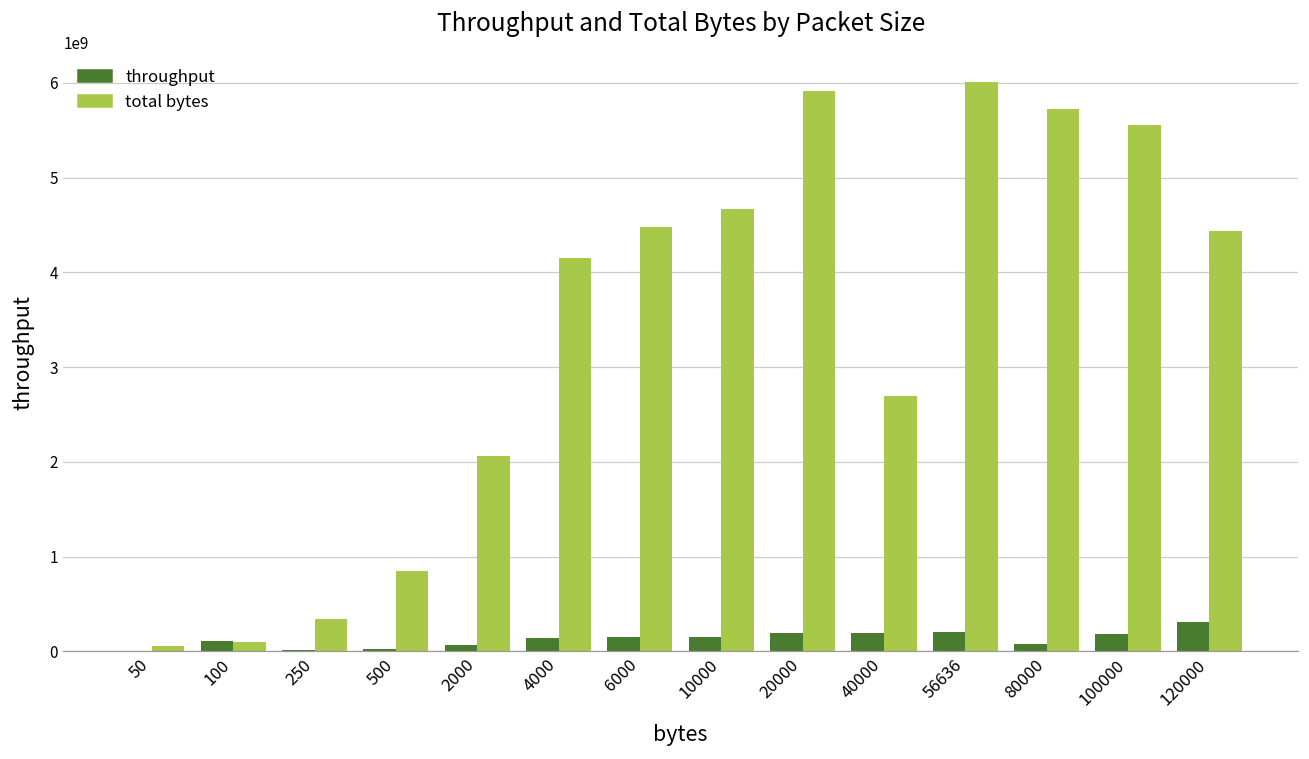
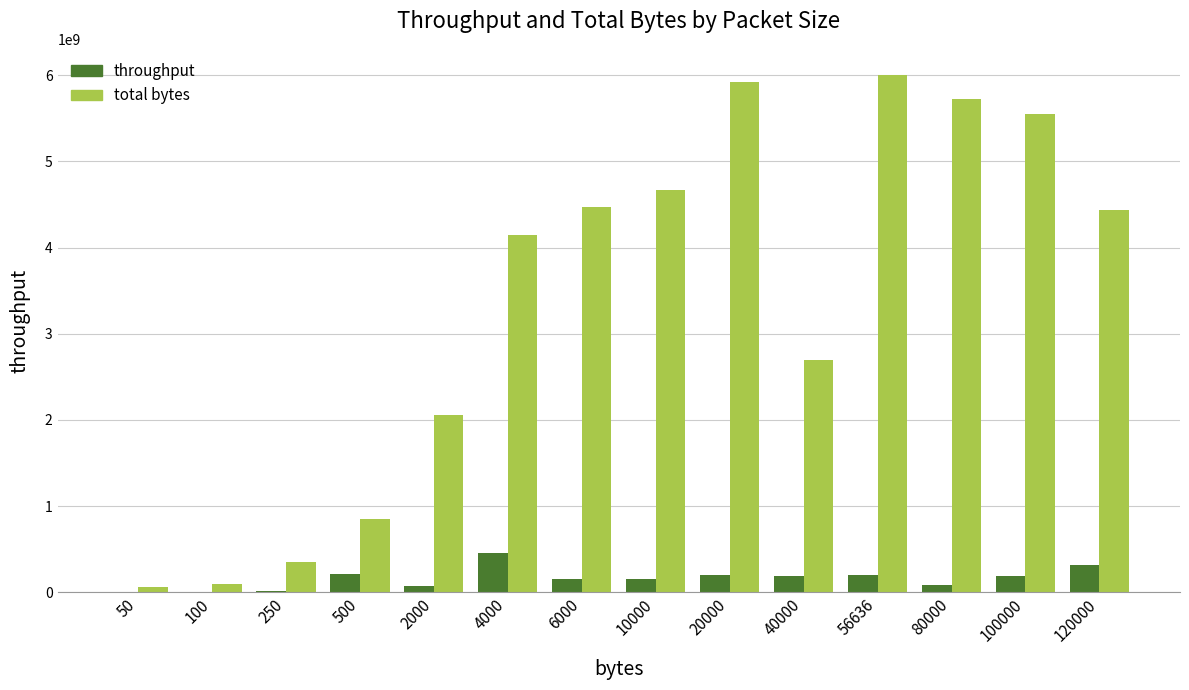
  {
    "throughput": {
-     "100": 100000000,
-     "500": 0,
+     "100": 0,
+     "500": 200000000,
      "2000": 100000000,
-     "4000": 100000000,
+     "4000": 500000000,
      "6000": 100000000,
      "10000": 200000000,
      "20000": 200000000,
      "40000": 200000000,
      "56636": 200000000,
      "80000": 100000000,
      "100000": 200000000,
      "120000": 300000000
    },
    "total bytes": {
      "50": 100000000,
      "100": 100000000,
      "250": 300000000,
      "500": 800000000,
      "2000": 2100000000,
      "4000": 4100000000,
      "6000": 4500000000,
      "10000": 4700000000,
      "20000": 5900000000,
      "40000": 2700000000,
      "56636": 6000000000,
      "80000": 5700000000,
      "100000": 5600000000,
      "120000": 4400000000
    }
  }
